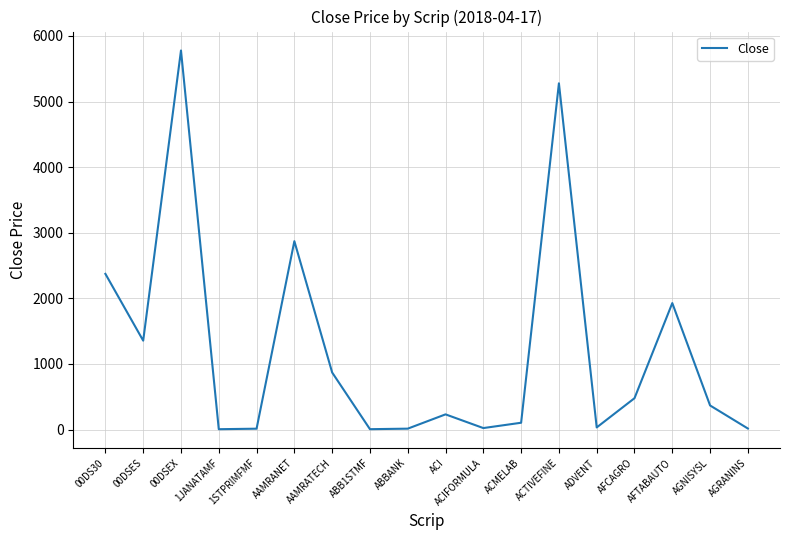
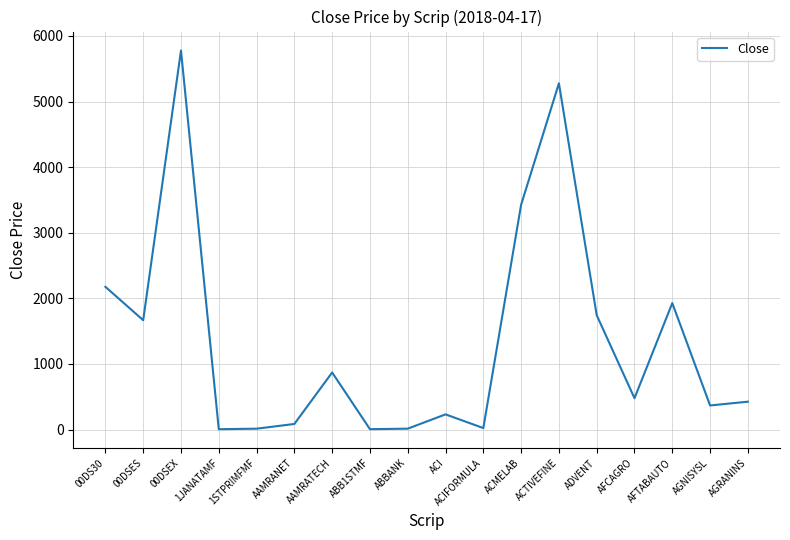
  {
-   "00DS30": 2400,
-   "00DSES": 1400,
+   "00DS30": 2200,
+   "00DSES": 1700,
    "00DSEX": 5800,
    "1JANATAMF": 0,
    "1STPRIMFMF": 0,
-   "AAMRANET": 2900,
+   "AAMRANET": 100,
    "AAMRATECH": 900,
    "ABB1STMF": 0,
    "ABBANK": 0,
    "ACI": 200,
    "ACIFORMULA": 0,
-   "ACMELAB": 100,
+   "ACMELAB": 3400,
    "ACTIVEFINE": 5300,
-   "ADVENT": 0,
+   "ADVENT": 1700,
    "AFCAGRO": 500,
    "AFTABAUTO": 1900,
    "AGNISYSL": 400,
-   "AGRANINS": 0
+   "AGRANINS": 400
  }
